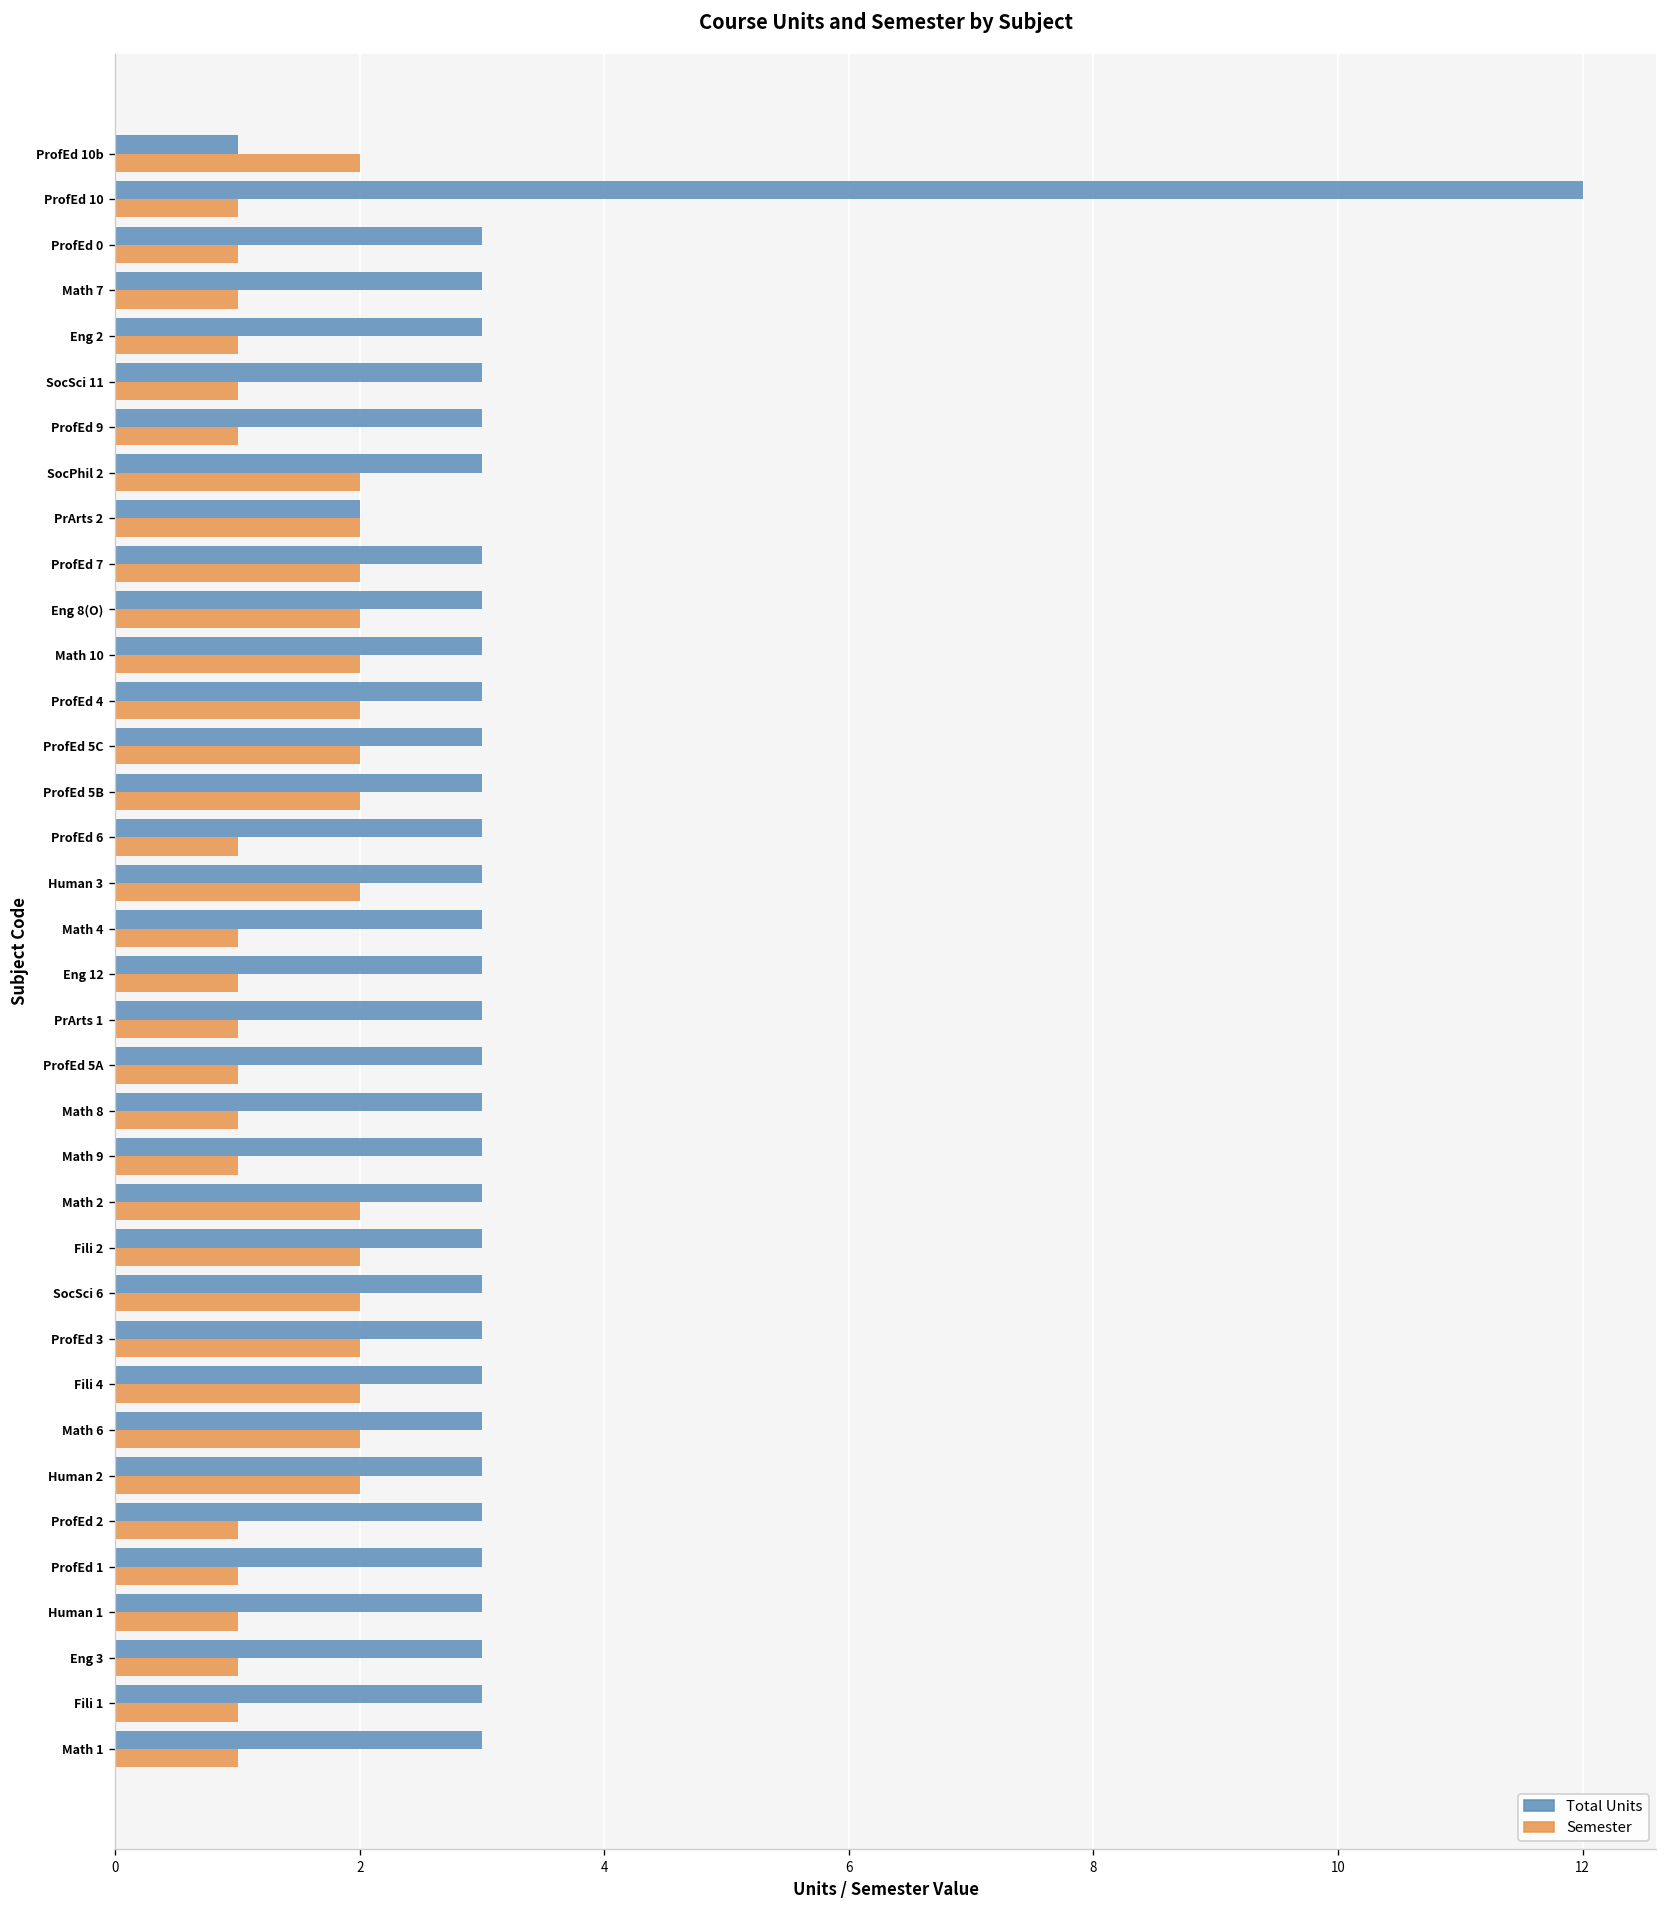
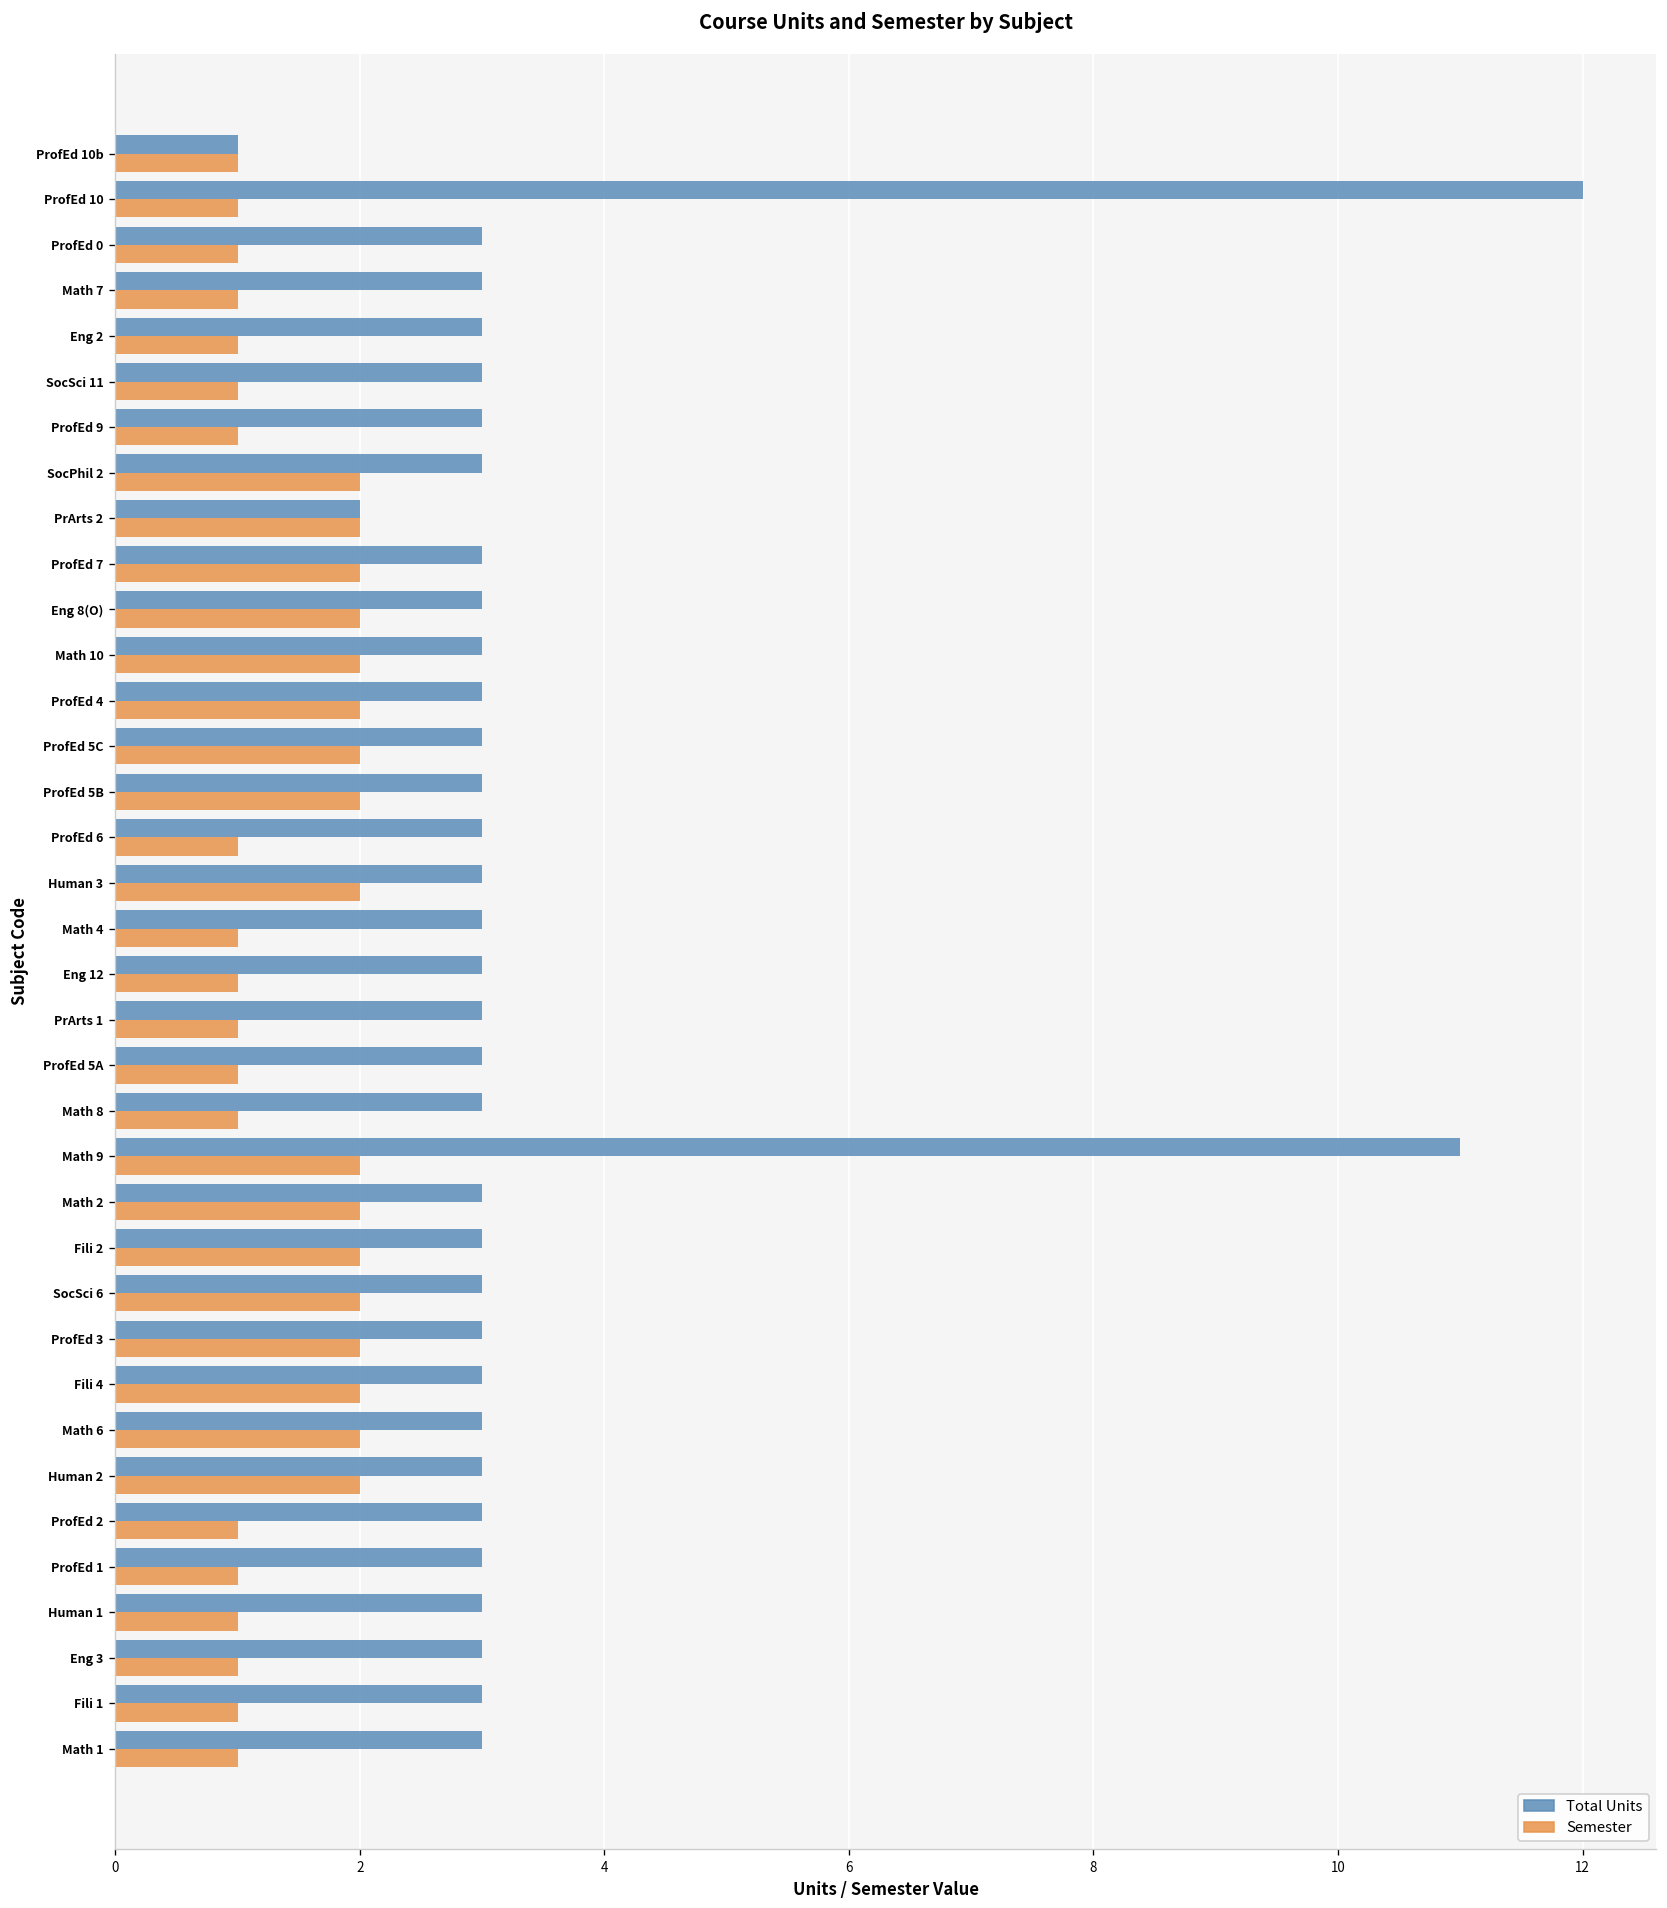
  {
    "Total Units": {
      "ProfEd 10b": 1,
      "ProfEd 10": 12,
      "ProfEd 0": 3,
      "Math 7": 3,
      "Eng 2": 3,
      "SocSci 11": 3,
      "ProfEd 9": 3,
      "SocPhil 2": 3,
      "PrArts 2": 2,
      "ProfEd 7": 3,
      "Eng 8(O)": 3,
      "Math 10": 3,
      "ProfEd 4": 3,
      "ProfEd 5C": 3,
      "ProfEd 5B": 3,
      "ProfEd 6": 3,
      "Human 3": 3,
      "Math 4": 3,
      "Eng 12": 3,
      "PrArts 1": 3,
      "ProfEd 5A": 3,
      "Math 8": 3,
-     "Math 9": 3,
+     "Math 9": 11,
      "Math 2": 3,
      "Fili 2": 3,
      "SocSci 6": 3,
      "ProfEd 3": 3,
      "Fili 4": 3,
      "Math 6": 3,
      "Human 2": 3,
      "ProfEd 2": 3,
      "ProfEd 1": 3,
      "Human 1": 3,
      "Eng 3": 3,
      "Fili 1": 3,
      "Math 1": 3
    },
    "Semester": {
-     "ProfEd 10b": 2,
+     "ProfEd 10b": 1,
      "ProfEd 10": 1,
      "ProfEd 0": 1,
      "Math 7": 1,
      "Eng 2": 1,
      "SocSci 11": 1,
      "ProfEd 9": 1,
      "SocPhil 2": 2,
      "PrArts 2": 2,
      "ProfEd 7": 2,
      "Eng 8(O)": 2,
      "Math 10": 2,
      "ProfEd 4": 2,
      "ProfEd 5C": 2,
      "ProfEd 5B": 2,
      "ProfEd 6": 1,
      "Human 3": 2,
      "Math 4": 1,
      "Eng 12": 1,
      "PrArts 1": 1,
      "ProfEd 5A": 1,
      "Math 8": 1,
-     "Math 9": 1,
+     "Math 9": 2,
      "Math 2": 2,
      "Fili 2": 2,
      "SocSci 6": 2,
      "ProfEd 3": 2,
      "Fili 4": 2,
      "Math 6": 2,
      "Human 2": 2,
      "ProfEd 2": 1,
      "ProfEd 1": 1,
      "Human 1": 1,
      "Eng 3": 1,
      "Fili 1": 1,
      "Math 1": 1
    }
  }
